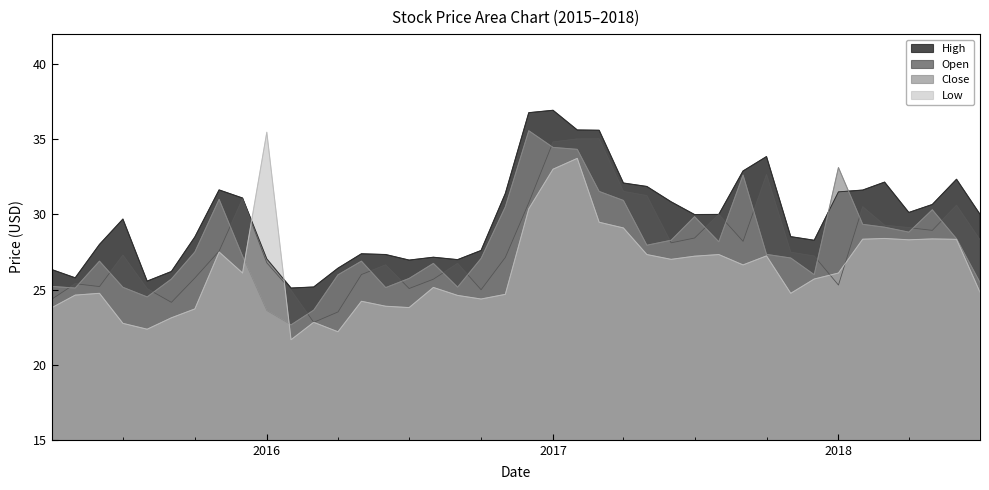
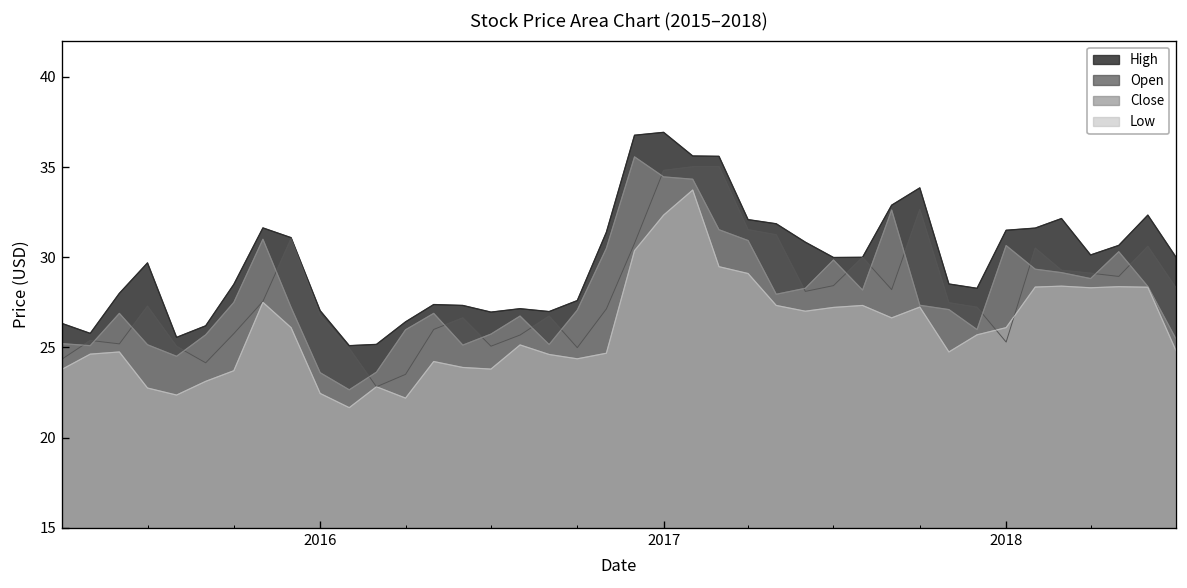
  {
    "High": {
      "2016": 27.0,
      "2017": 36.9,
      "2018": 31.5
    },
    "Open": {
      "2016": 26.8,
      "2017": 34.8,
      "2018": 25.3
    },
    "Close": {
      "2016": 23.6,
      "2017": 34.5,
-     "2018": 33.1
+     "2018": 30.7
    },
    "Low": {
-     "2016": 35.5,
-     "2017": 33.0,
+     "2016": 22.5,
+     "2017": 32.3,
      "2018": 26.1
    }
  }
